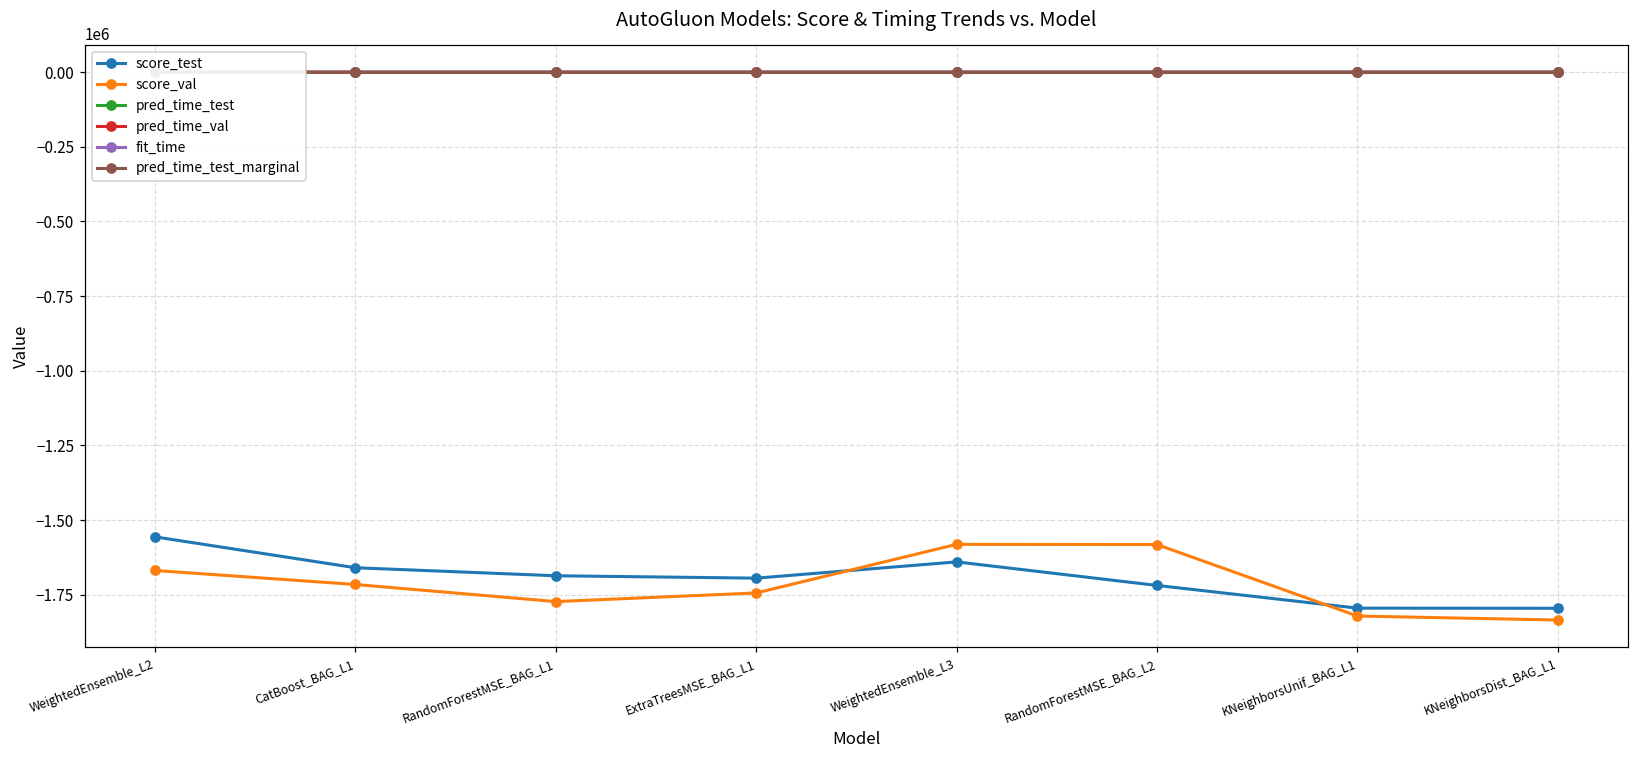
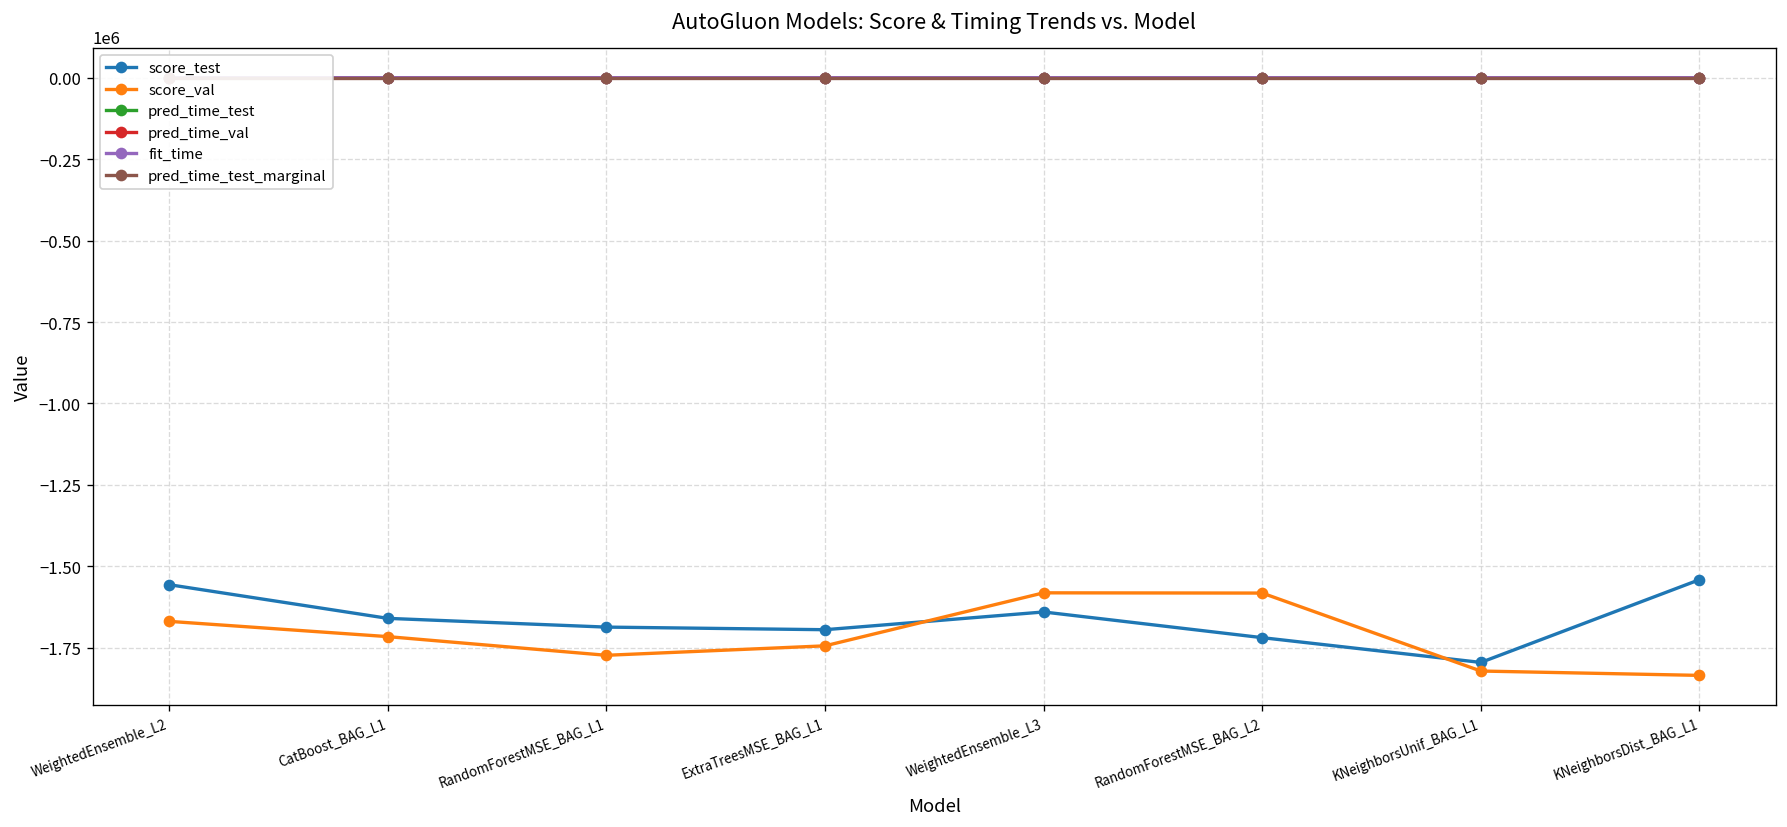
  {
    "score_test": {
      "WeightedEnsemble_L2": -1560000,
      "CatBoost_BAG_L1": -1660000,
      "RandomForestMSE_BAG_L1": -1690000,
      "ExtraTreesMSE_BAG_L1": -1690000,
      "WeightedEnsemble_L3": -1640000,
      "RandomForestMSE_BAG_L2": -1720000,
      "KNeighborsUnif_BAG_L1": -1790000,
-     "KNeighborsDist_BAG_L1": -1800000
+     "KNeighborsDist_BAG_L1": -1540000
    },
    "score_val": {
      "WeightedEnsemble_L2": -1670000,
      "CatBoost_BAG_L1": -1720000,
      "RandomForestMSE_BAG_L1": -1770000,
      "ExtraTreesMSE_BAG_L1": -1740000,
      "WeightedEnsemble_L3": -1580000,
      "RandomForestMSE_BAG_L2": -1580000,
      "KNeighborsUnif_BAG_L1": -1820000,
      "KNeighborsDist_BAG_L1": -1830000
    },
    "pred_time_test_marginal": {
      "CatBoost_BAG_L1": 0,
      "RandomForestMSE_BAG_L1": 0,
      "ExtraTreesMSE_BAG_L1": 0,
      "WeightedEnsemble_L3": 0,
      "RandomForestMSE_BAG_L2": 0,
      "KNeighborsUnif_BAG_L1": 0,
      "KNeighborsDist_BAG_L1": 0
    }
  }
